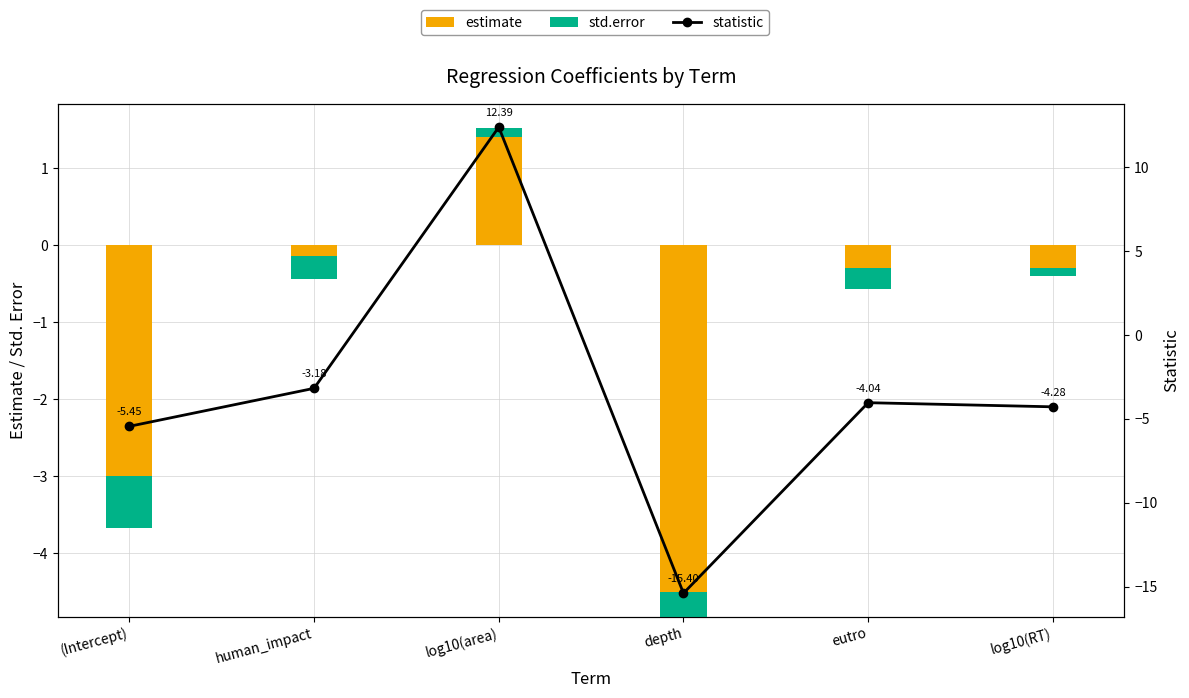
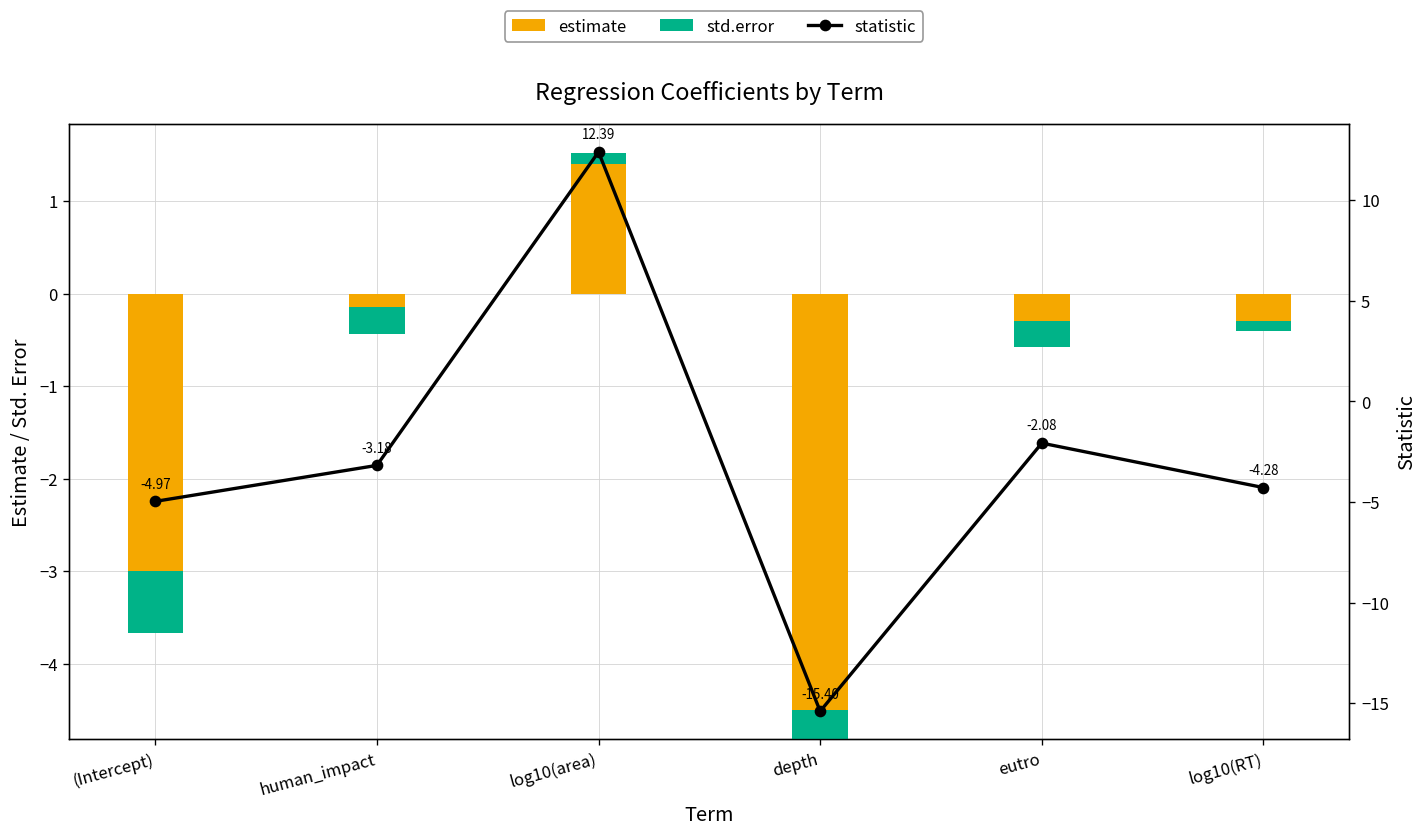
  {
    "statistic": {
-     "(Intercept)": -5.45,
+     "(Intercept)": -4.97,
      "human_impact": -3.18,
      "log10(area)": 12.39,
      "depth": -15.40,
-     "eutro": -4.04,
+     "eutro": -2.08,
      "log10(RT)": -4.28
    }
  }
